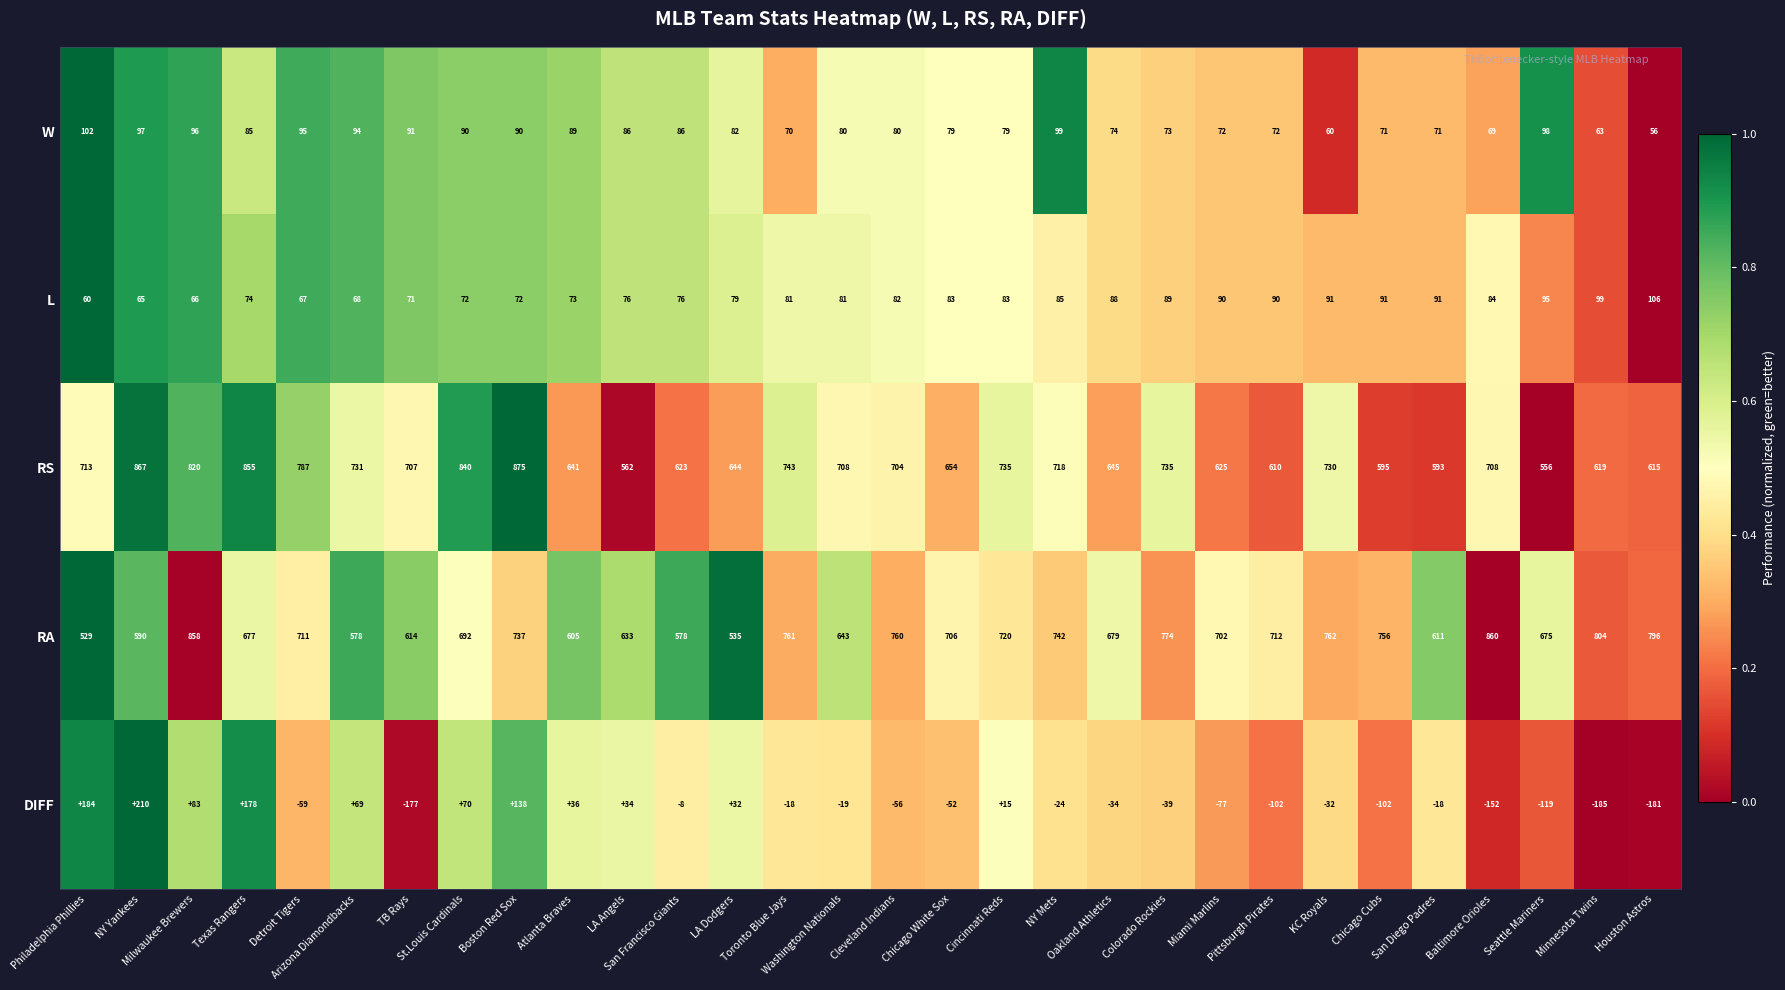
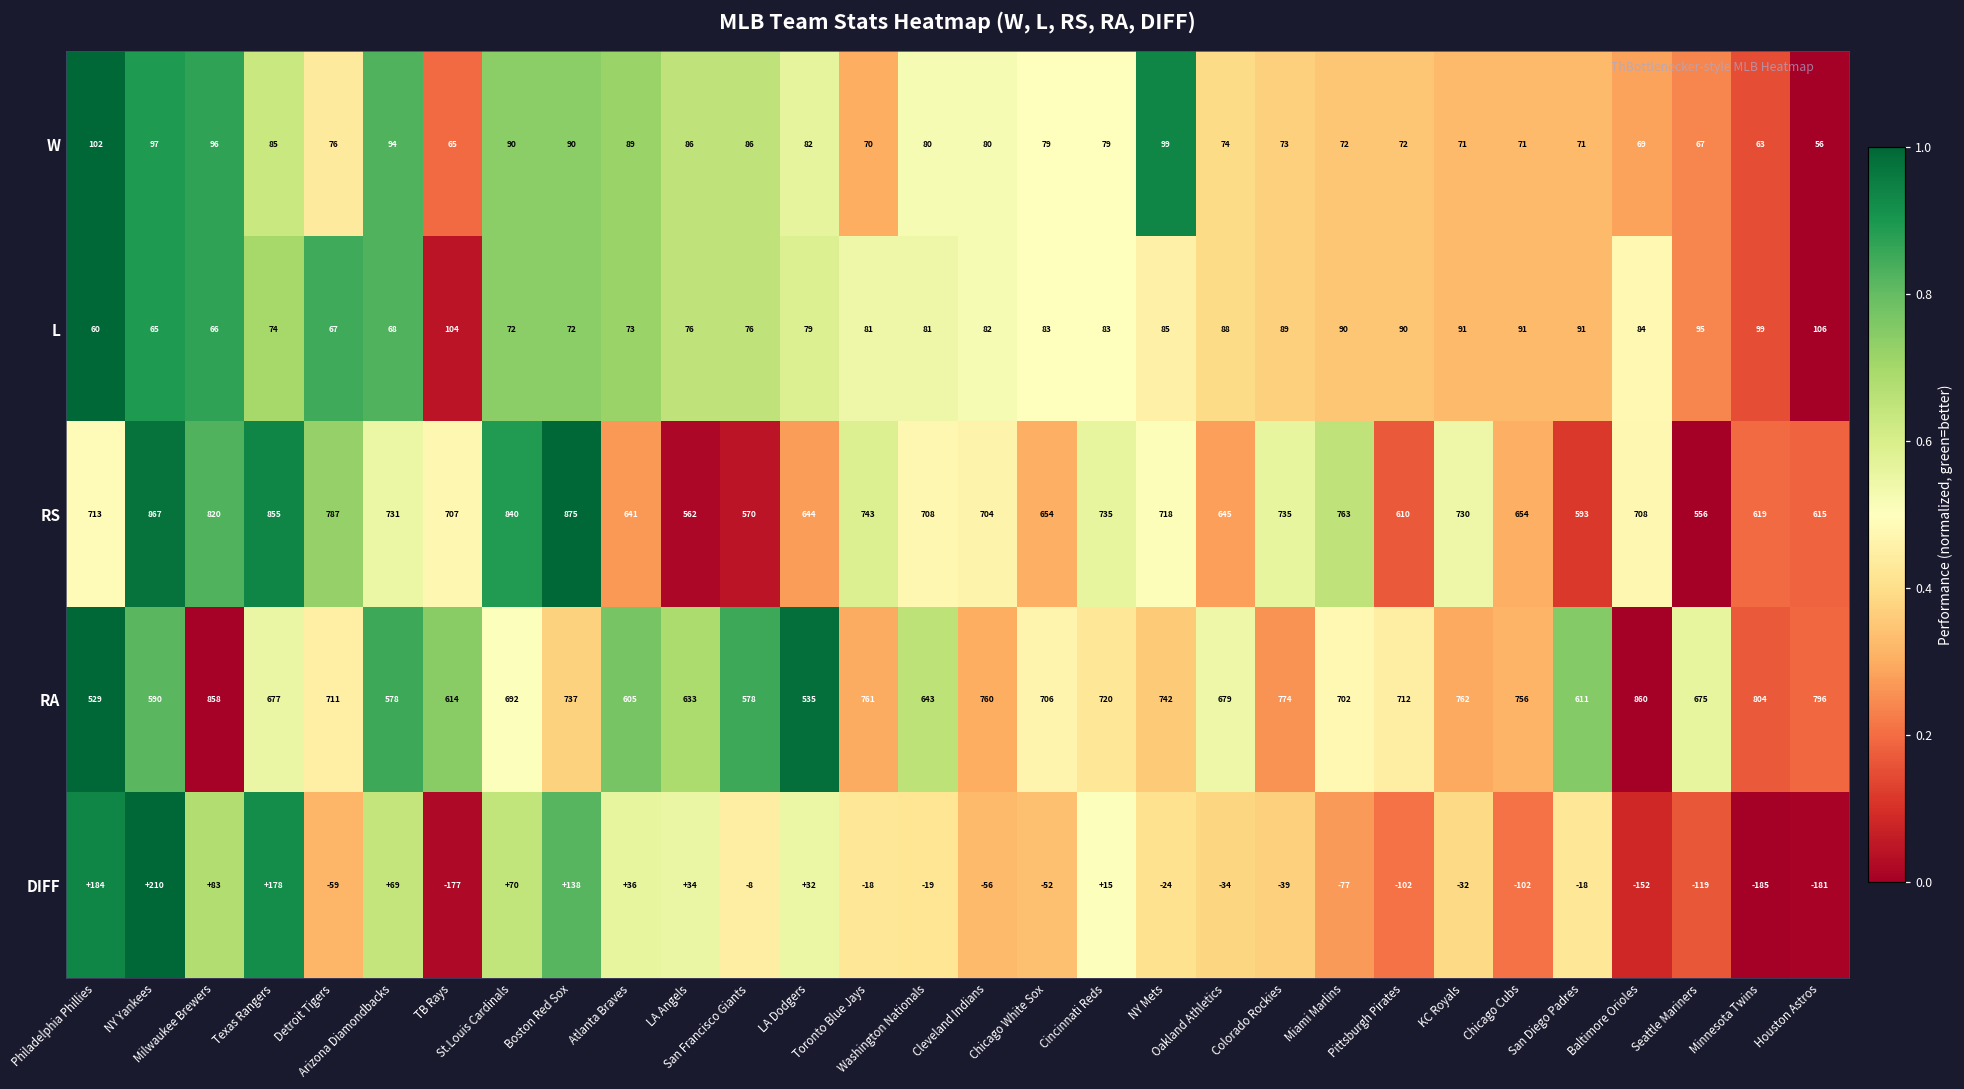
  {
    "W": {
      "Philadelphia Phillies": "102",
      "NY Yankees": "97",
      "Milwaukee Brewers": "96",
      "Texas Rangers": "85",
-     "Detroit Tigers": "95",
+     "Detroit Tigers": "76",
      "Arizona Diamondbacks": "94",
-     "TB Rays": "91",
+     "TB Rays": "65",
      "St.Louis Cardinals": "90",
      "Boston Red Sox": "90",
      "Atlanta Braves": "89",
      "LA Angels": "86",
      "San Francisco Giants": "86",
      "LA Dodgers": "82",
      "Toronto Blue Jays": "70",
      "Washington Nationals": "80",
      "Cleveland Indians": "80",
      "Chicago White Sox": "79",
      "Cincinnati Reds": "79",
      "NY Mets": "99",
      "Oakland Athletics": "74",
      "Colorado Rockies": "73",
      "Miami Marlins": "72",
      "Pittsburgh Pirates": "72",
-     "KC Royals": "60",
+     "KC Royals": "71",
      "Chicago Cubs": "71",
      "San Diego Padres": "71",
      "Baltimore Orioles": "69",
-     "Seattle Mariners": "98",
+     "Seattle Mariners": "67",
      "Minnesota Twins": "63",
      "Houston Astros": "56"
    },
    "L": {
      "Philadelphia Phillies": "60",
      "NY Yankees": "65",
      "Milwaukee Brewers": "66",
      "Texas Rangers": "74",
      "Detroit Tigers": "67",
      "Arizona Diamondbacks": "68",
-     "TB Rays": "71",
+     "TB Rays": "104",
      "St.Louis Cardinals": "72",
      "Boston Red Sox": "72",
      "Atlanta Braves": "73",
      "LA Angels": "76",
      "San Francisco Giants": "76",
      "LA Dodgers": "79",
      "Toronto Blue Jays": "81",
      "Washington Nationals": "81",
      "Cleveland Indians": "82",
      "Chicago White Sox": "83",
      "Cincinnati Reds": "83",
      "NY Mets": "85",
      "Oakland Athletics": "88",
      "Colorado Rockies": "89",
      "Miami Marlins": "90",
      "Pittsburgh Pirates": "90",
      "KC Royals": "91",
      "Chicago Cubs": "91",
      "San Diego Padres": "91",
      "Baltimore Orioles": "84",
      "Seattle Mariners": "95",
      "Minnesota Twins": "99",
      "Houston Astros": "106"
    },
    "RS": {
      "Philadelphia Phillies": "713",
      "NY Yankees": "867",
      "Milwaukee Brewers": "820",
      "Texas Rangers": "855",
      "Detroit Tigers": "787",
      "Arizona Diamondbacks": "731",
      "TB Rays": "707",
      "St.Louis Cardinals": "840",
      "Boston Red Sox": "875",
      "Atlanta Braves": "641",
      "LA Angels": "562",
-     "San Francisco Giants": "623",
+     "San Francisco Giants": "570",
      "LA Dodgers": "644",
      "Toronto Blue Jays": "743",
      "Washington Nationals": "708",
      "Cleveland Indians": "704",
      "Chicago White Sox": "654",
      "Cincinnati Reds": "735",
      "NY Mets": "718",
      "Oakland Athletics": "645",
      "Colorado Rockies": "735",
-     "Miami Marlins": "625",
+     "Miami Marlins": "763",
      "Pittsburgh Pirates": "610",
      "KC Royals": "730",
-     "Chicago Cubs": "595",
+     "Chicago Cubs": "654",
      "San Diego Padres": "593",
      "Baltimore Orioles": "708",
      "Seattle Mariners": "556",
      "Minnesota Twins": "619",
      "Houston Astros": "615"
    },
    "RA": {
      "Philadelphia Phillies": "529",
      "NY Yankees": "590",
      "Milwaukee Brewers": "858",
      "Texas Rangers": "677",
      "Detroit Tigers": "711",
      "Arizona Diamondbacks": "578",
      "TB Rays": "614",
      "St.Louis Cardinals": "692",
      "Boston Red Sox": "737",
      "Atlanta Braves": "605",
      "LA Angels": "633",
      "San Francisco Giants": "578",
      "LA Dodgers": "535",
      "Toronto Blue Jays": "761",
      "Washington Nationals": "643",
      "Cleveland Indians": "760",
      "Chicago White Sox": "706",
      "Cincinnati Reds": "720",
      "NY Mets": "742",
      "Oakland Athletics": "679",
      "Colorado Rockies": "774",
      "Miami Marlins": "702",
      "Pittsburgh Pirates": "712",
      "KC Royals": "762",
      "Chicago Cubs": "756",
      "San Diego Padres": "611",
      "Baltimore Orioles": "860",
      "Seattle Mariners": "675",
      "Minnesota Twins": "804",
      "Houston Astros": "796"
    },
    "DIFF": {
      "Philadelphia Phillies": "+184",
      "NY Yankees": "+210",
      "Milwaukee Brewers": "+83",
      "Texas Rangers": "+178",
      "Detroit Tigers": "-59",
      "Arizona Diamondbacks": "+69",
      "TB Rays": "-177",
      "St.Louis Cardinals": "+70",
      "Boston Red Sox": "+138",
      "Atlanta Braves": "+36",
      "LA Angels": "+34",
      "San Francisco Giants": "-8",
      "LA Dodgers": "+32",
      "Toronto Blue Jays": "-18",
      "Washington Nationals": "-19",
      "Cleveland Indians": "-56",
      "Chicago White Sox": "-52",
      "Cincinnati Reds": "+15",
      "NY Mets": "-24",
      "Oakland Athletics": "-34",
      "Colorado Rockies": "-39",
      "Miami Marlins": "-77",
      "Pittsburgh Pirates": "-102",
      "KC Royals": "-32",
      "Chicago Cubs": "-102",
      "San Diego Padres": "-18",
      "Baltimore Orioles": "-152",
      "Seattle Mariners": "-119",
      "Minnesota Twins": "-185",
      "Houston Astros": "-181"
    }
  }
